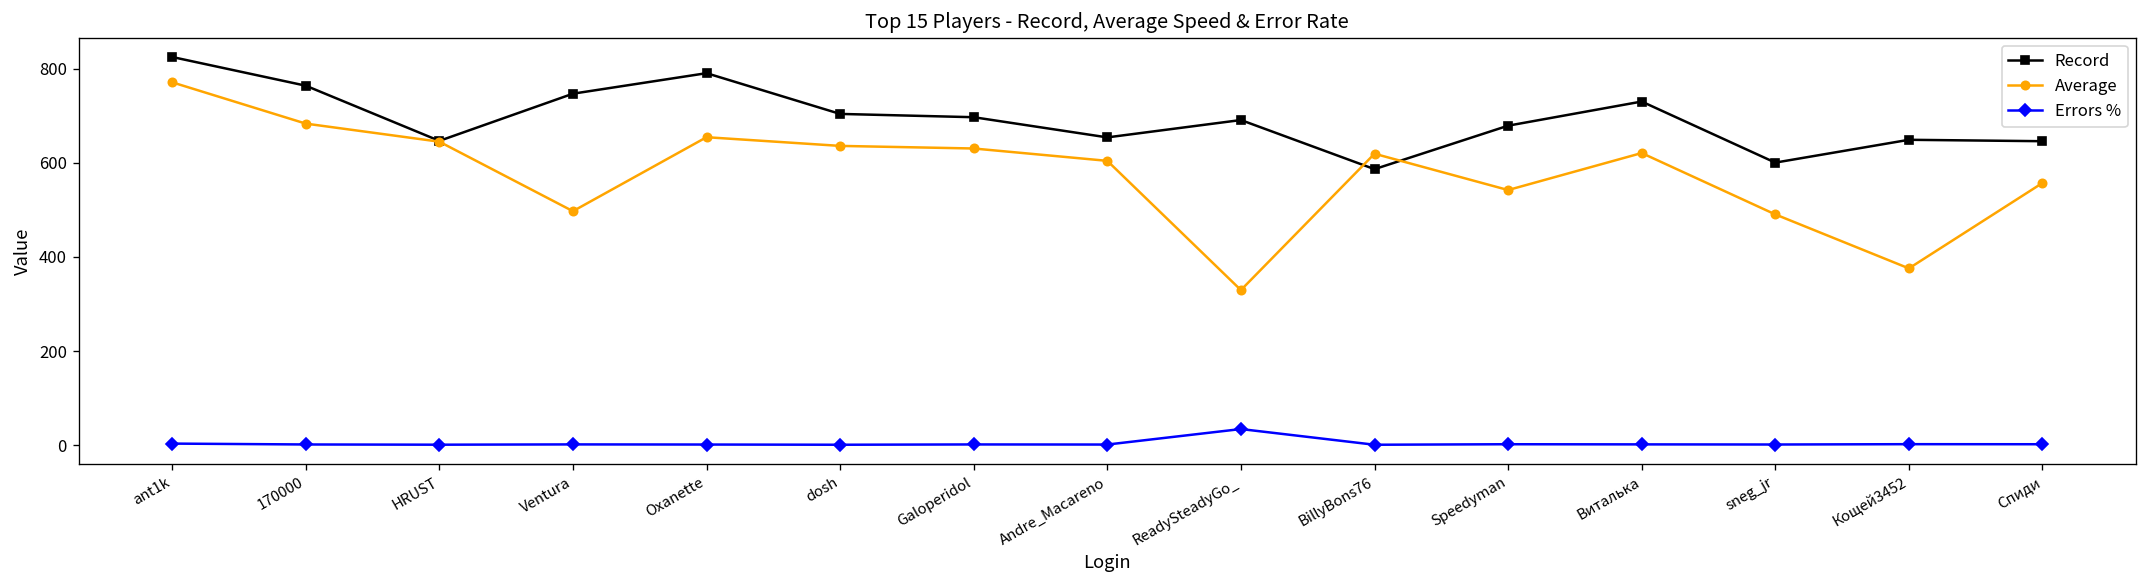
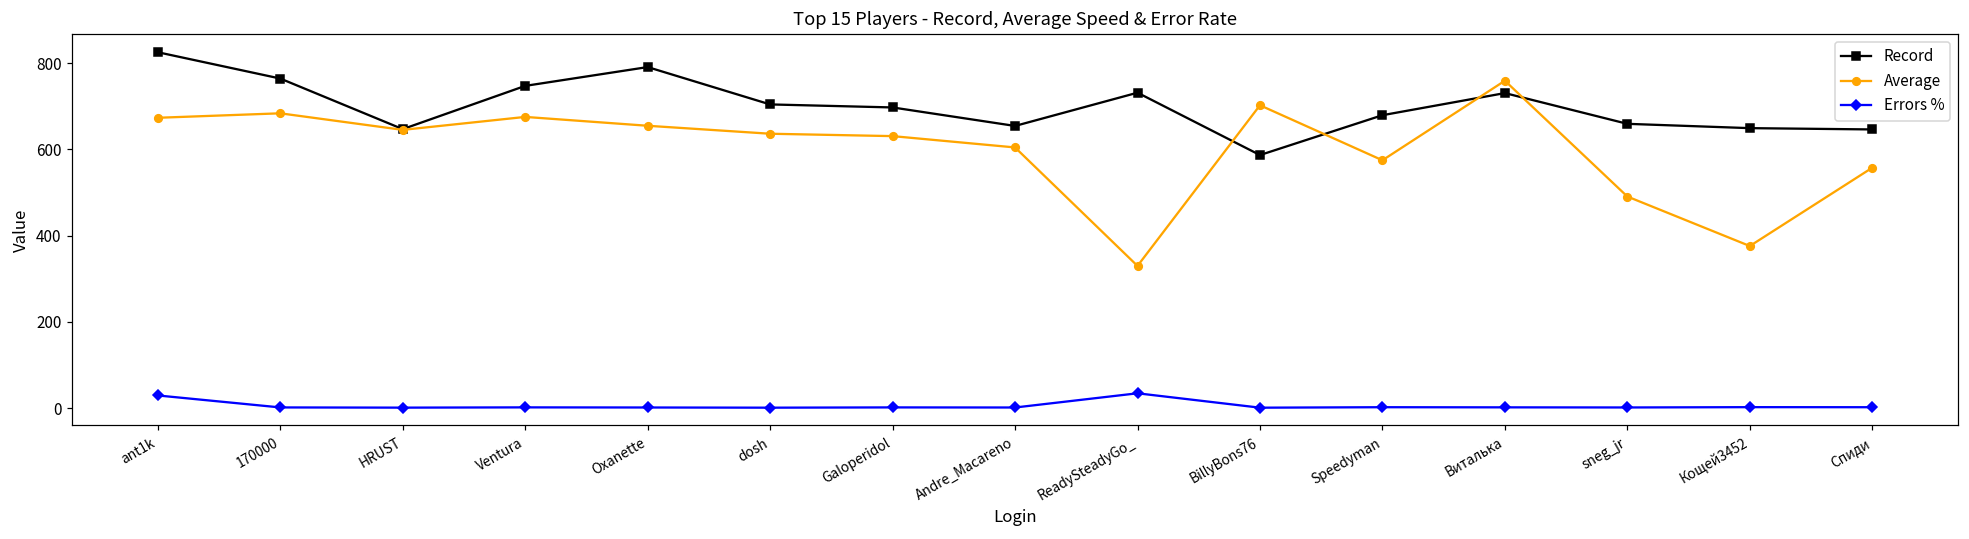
  {
    "Record": {
      "ant1k": 830,
      "170000": 760,
      "Ventura": 750,
      "Oxanette": 790,
      "dosh": 700,
      "Galoperidol": 700,
      "Andre_Macareno": 650,
-     "ReadySteadyGo_": 690,
+     "ReadySteadyGo_": 730,
      "BillyBons76": 590,
      "Speedyman": 680,
      "Виталька": 730,
-     "sneg_jr": 600,
+     "sneg_jr": 660,
      "Кощей3452": 650,
      "Спиди": 650
    },
    "Average": {
-     "ant1k": 770,
+     "ant1k": 670,
      "170000": 680,
-     "Ventura": 500,
+     "Ventura": 680,
      "Oxanette": 650,
      "dosh": 640,
      "Galoperidol": 630,
      "Andre_Macareno": 600,
      "ReadySteadyGo_": 330,
-     "BillyBons76": 620,
-     "Speedyman": 540,
-     "Виталька": 620,
+     "BillyBons76": 700,
+     "Speedyman": 570,
+     "Виталька": 760,
      "sneg_jr": 490,
      "Кощей3452": 380,
      "Спиди": 560
    },
    "Errors %": {
-     "ant1k": 0,
+     "ant1k": 30,
      "170000": 0,
      "HRUST": 0,
      "Ventura": 0,
      "Oxanette": 0,
      "dosh": 0,
      "Galoperidol": 0,
      "Andre_Macareno": 0,
      "ReadySteadyGo_": 30,
      "BillyBons76": 0,
      "Speedyman": 0,
      "Виталька": 0,
      "sneg_jr": 0,
      "Кощей3452": 0,
      "Спиди": 0
    }
  }
